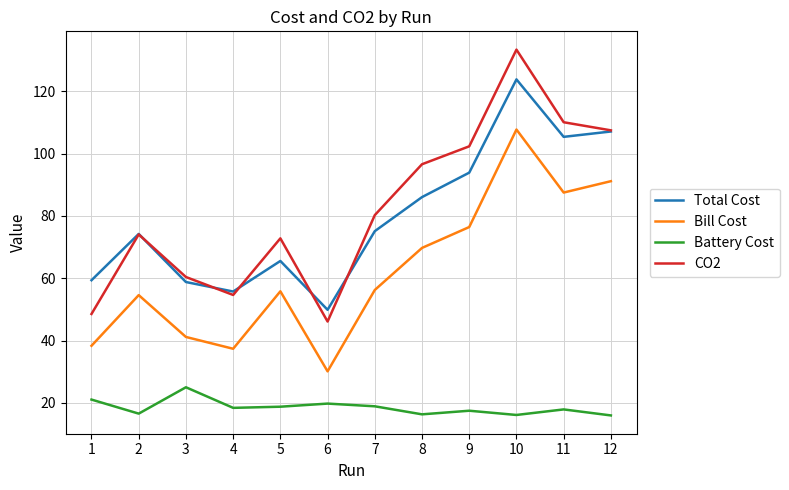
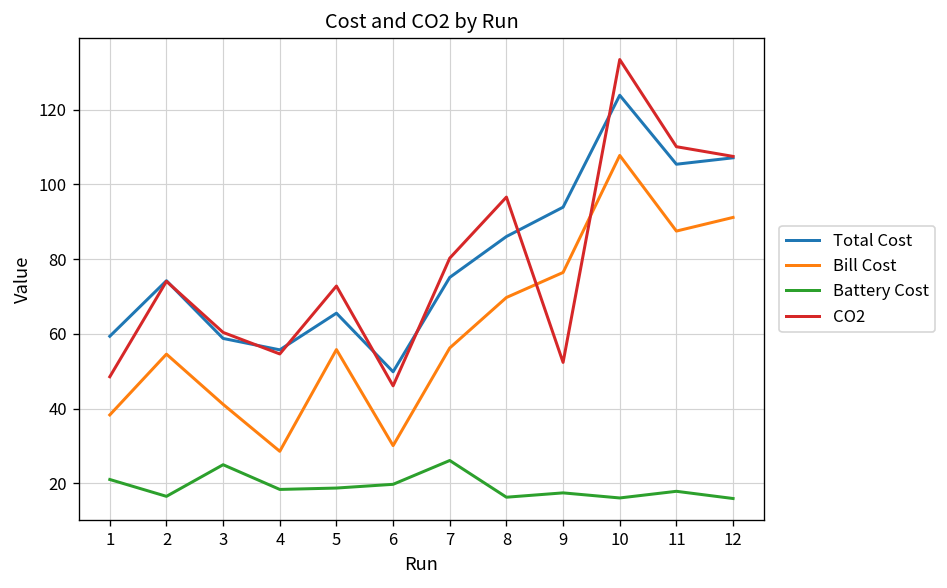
  {
    "Total Cost": {
      "1": 59,
      "3": 59,
      "4": 56,
      "5": 66,
      "6": 50,
      "7": 75,
      "8": 86,
      "9": 94,
      "10": 124,
      "11": 105
    },
    "Bill Cost": {
      "1": 38,
      "2": 55,
      "3": 41,
-     "4": 37,
+     "4": 29,
      "5": 56,
      "6": 30,
      "7": 56,
      "8": 70,
      "9": 76,
      "10": 108,
      "11": 87,
      "12": 91
    },
    "Battery Cost": {
      "1": 21,
      "2": 17,
      "3": 25,
      "4": 18,
      "5": 19,
      "6": 20,
-     "7": 19,
+     "7": 26,
      "8": 16,
      "9": 17,
      "10": 16,
      "11": 18,
      "12": 16
    },
    "CO2": {
      "1": 49,
      "3": 60,
      "4": 55,
      "5": 73,
      "6": 46,
      "7": 80,
      "8": 97,
-     "9": 102,
+     "9": 52,
      "10": 133,
      "11": 110
    }
  }
